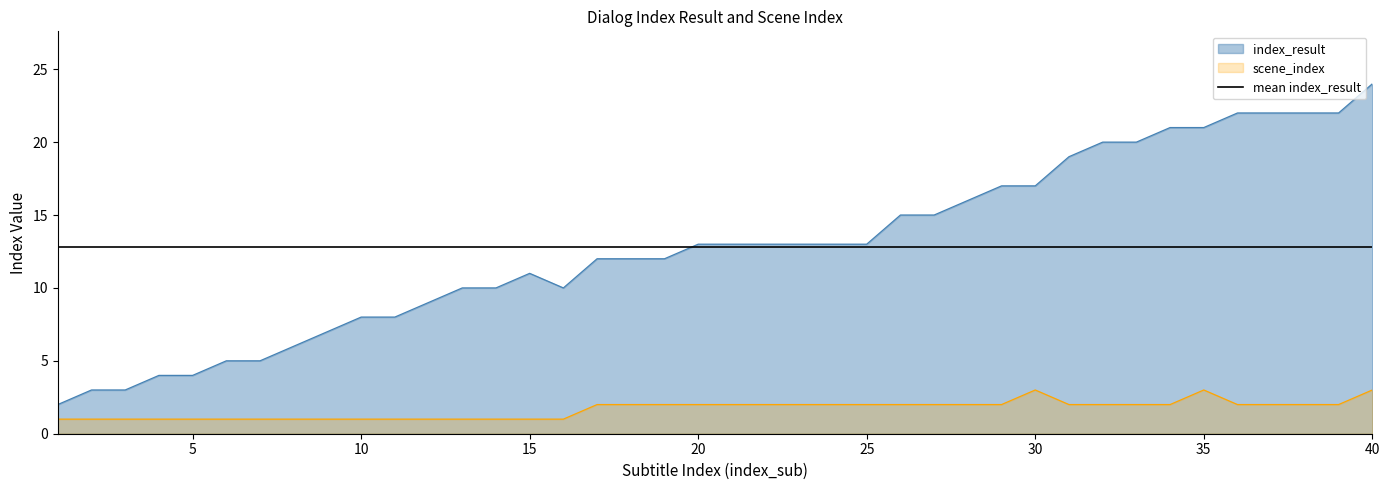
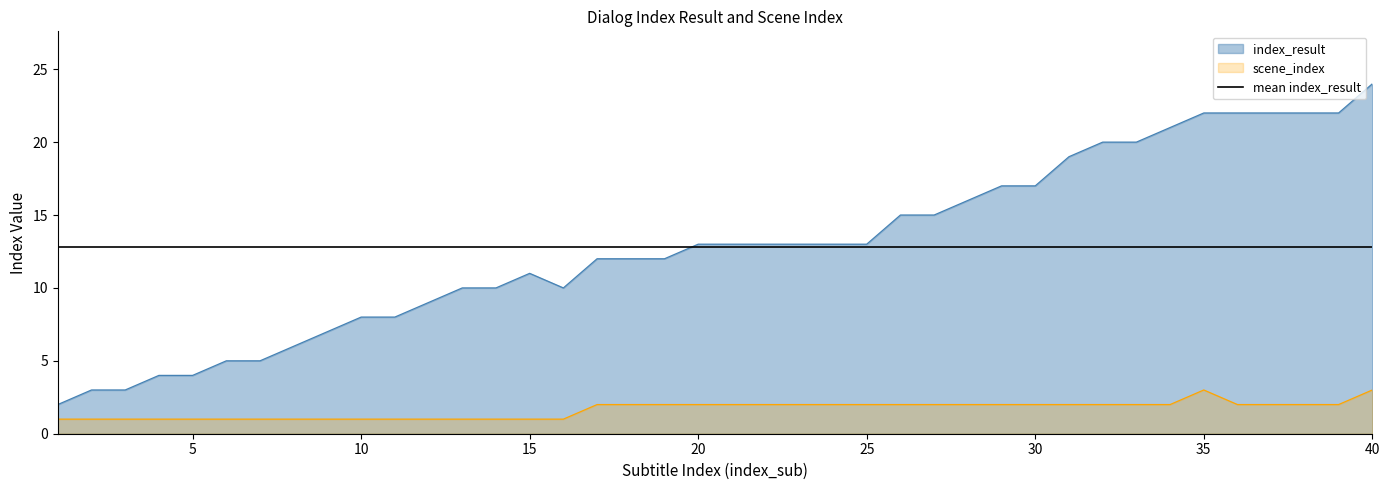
  {
    "index_result": {
      "5": 4,
      "10": 8,
      "15": 11,
      "20": 13,
      "25": 13,
      "30": 17,
-     "35": 21,
+     "35": 22,
      "40": 24
    },
    "scene_index": {
      "5": 1,
      "10": 1,
      "15": 1,
      "20": 2,
      "25": 2,
-     "30": 3,
+     "30": 2,
      "35": 3,
      "40": 3
    }
  }
